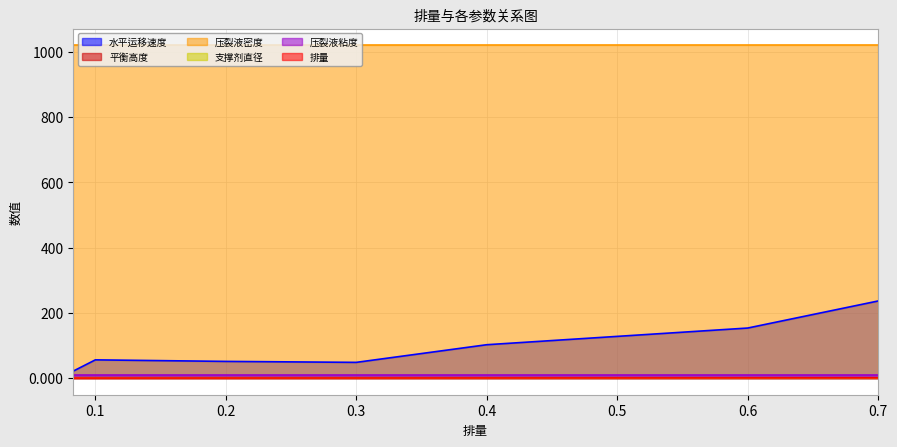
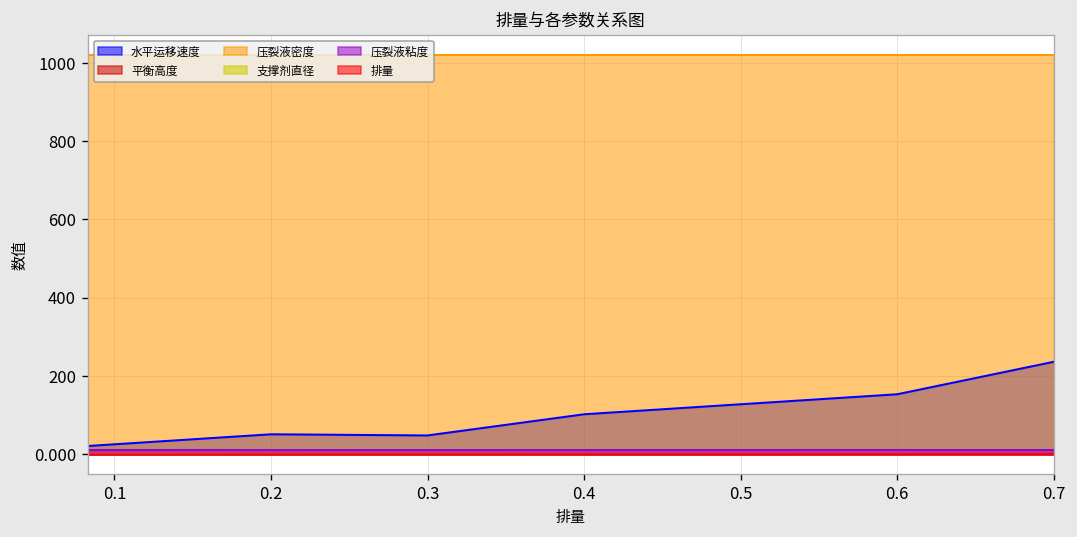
  {
    "水平运移速度": {
-     "0.1": 60,
+     "0.1": 30,
      "0.2": 50,
      "0.3": 50,
      "0.4": 100,
      "0.5": 130,
      "0.6": 150,
      "0.7": 240
    },
    "压裂液密度": {
      "0.4": 1020,
      "0.5": 1020,
      "0.6": 1020,
      "0.7": 1020
    },
    "压裂液粘度": {
      "0.1": 10,
      "0.2": 10,
      "0.3": 10,
      "0.4": 10,
      "0.5": 10,
      "0.6": 10,
      "0.7": 10
    }
  }
